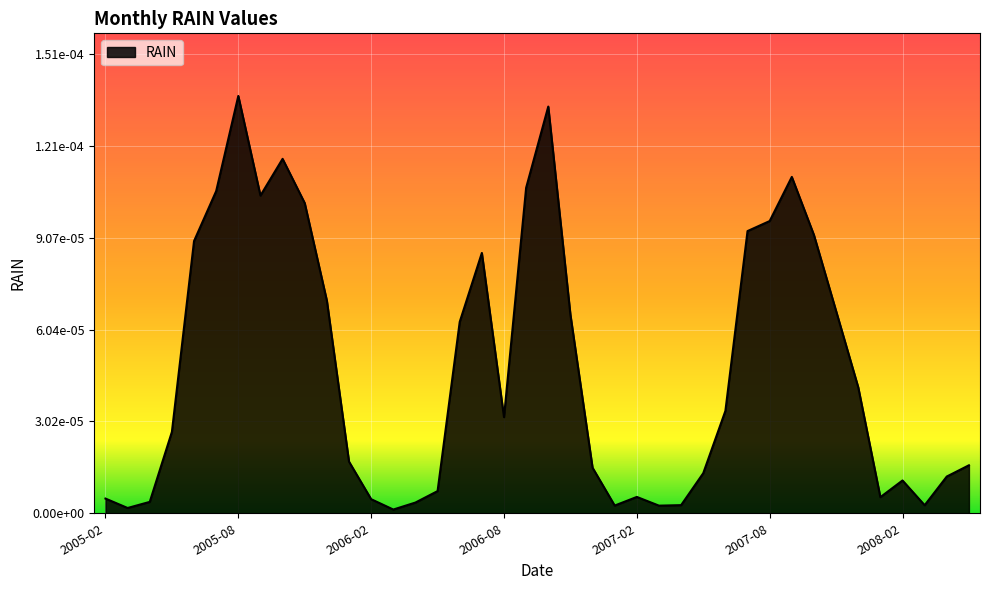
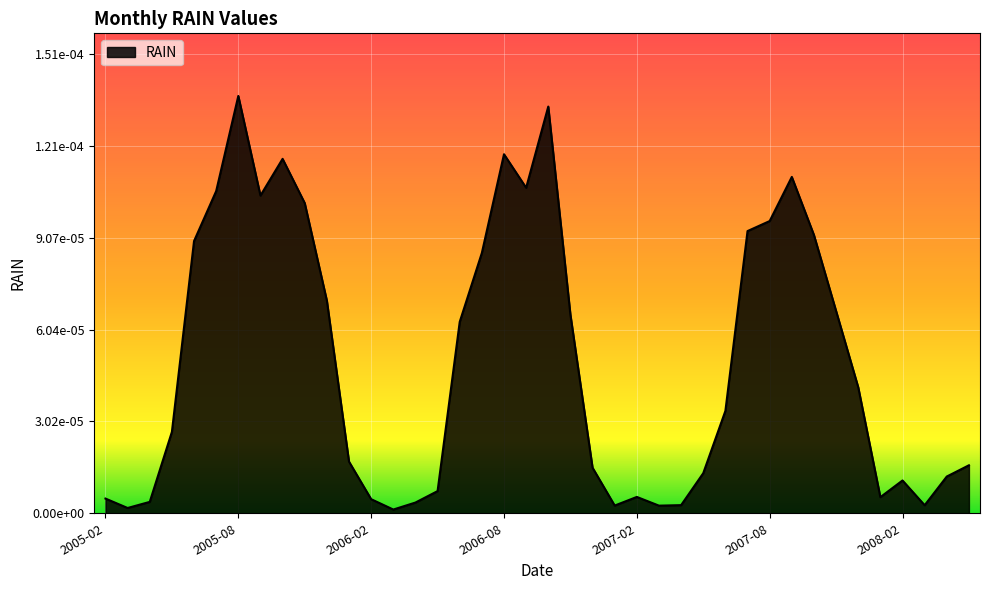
  {
    "2005-02": 0.000005,
    "2005-08": 0.000137,
    "2006-02": 0.000005,
-   "2006-08": 0.000032,
+   "2006-08": 0.000118,
    "2007-02": 0.000005,
    "2007-08": 0.000096,
    "2008-02": 0.000011
  }
